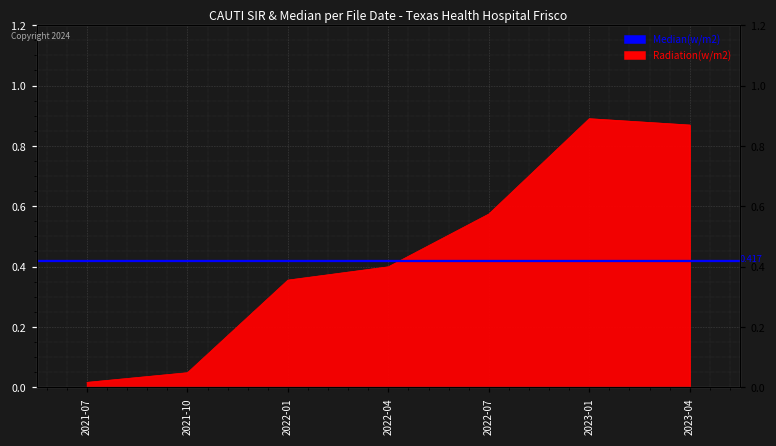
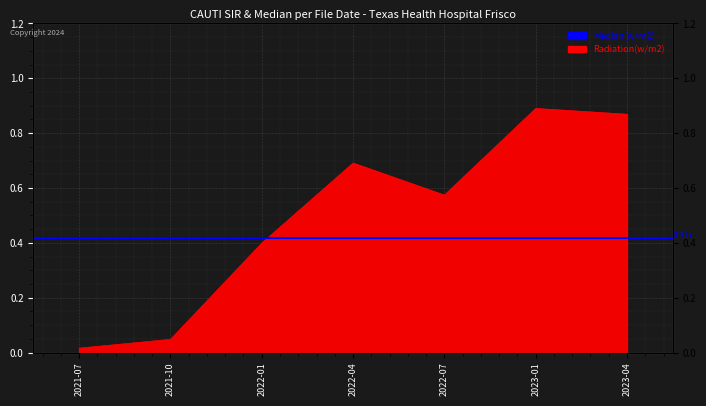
  {
    "2021-07": 0.02,
    "2021-10": 0.05,
-   "2022-01": 0.36,
-   "2022-04": 0.40,
+   "2022-01": 0.40,
+   "2022-04": 0.69,
    "2022-07": 0.57,
    "2023-01": 0.89,
    "2023-04": 0.87
  }
